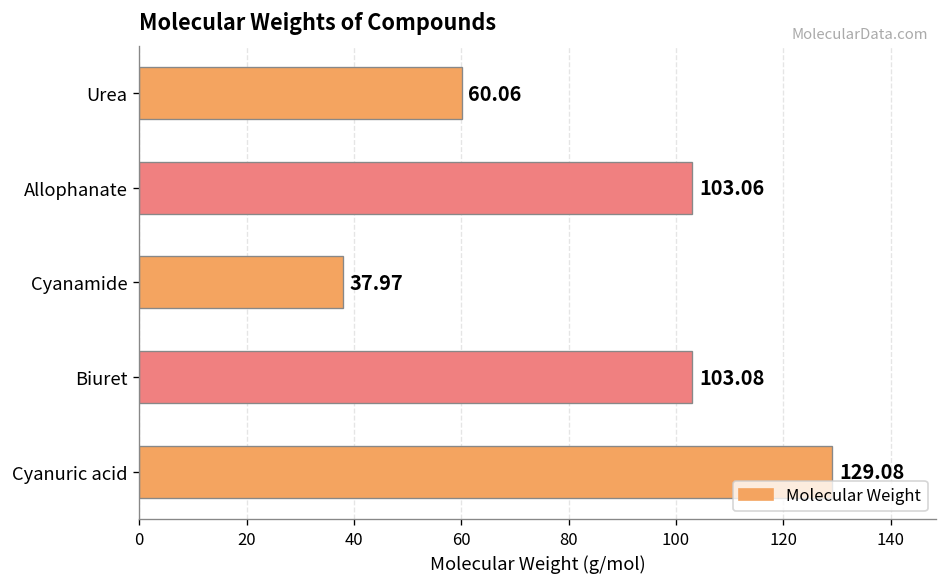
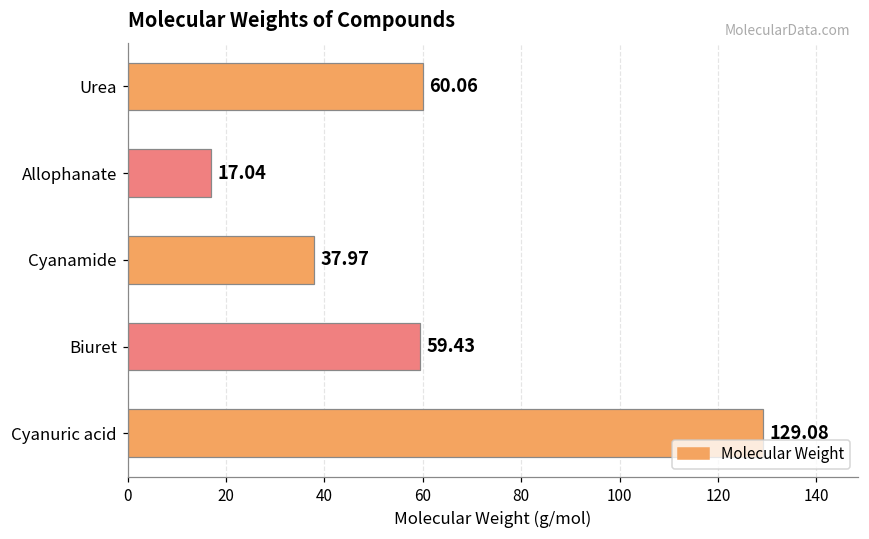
  {
    "Urea": 60.06,
-   "Allophanate": 103.06,
+   "Allophanate": 17.04,
    "Cyanamide": 37.97,
-   "Biuret": 103.08
+   "Biuret": 59.43
  }
